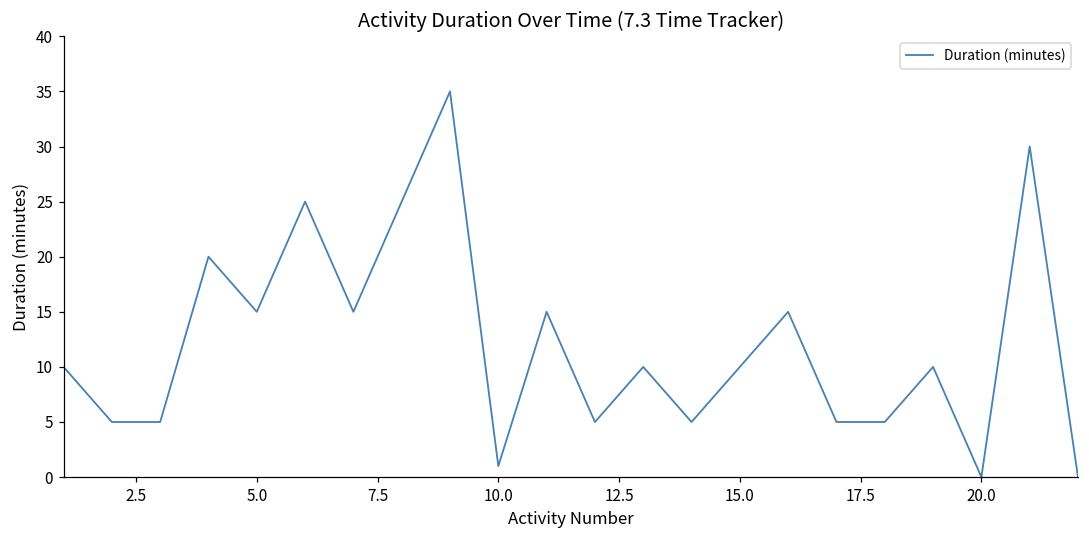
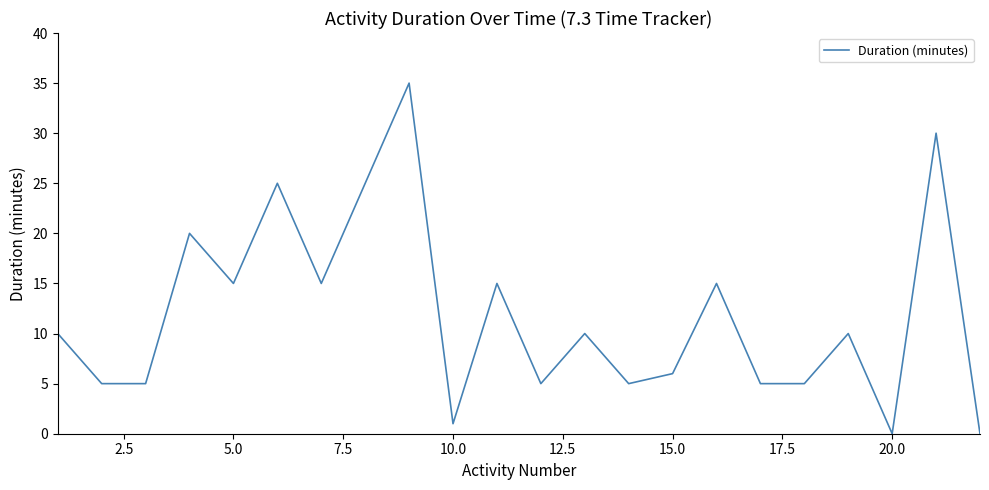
  {
    "5.0": 15,
    "10.0": 1,
-   "15.0": 10,
+   "15.0": 6,
    "20.0": 0
  }
